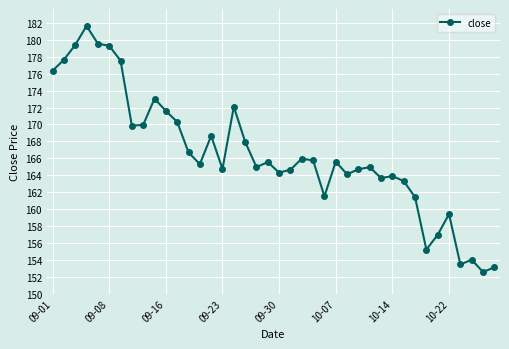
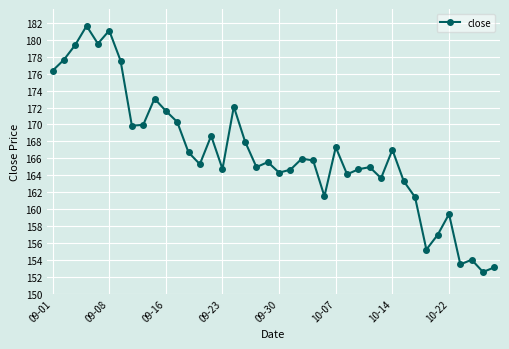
  {
    "09-01": 176,
-   "09-08": 179,
+   "09-08": 181,
    "09-16": 172,
    "09-23": 165,
    "09-30": 164,
-   "10-07": 166,
-   "10-14": 164,
+   "10-07": 167,
+   "10-14": 167,
    "10-22": 159
  }
